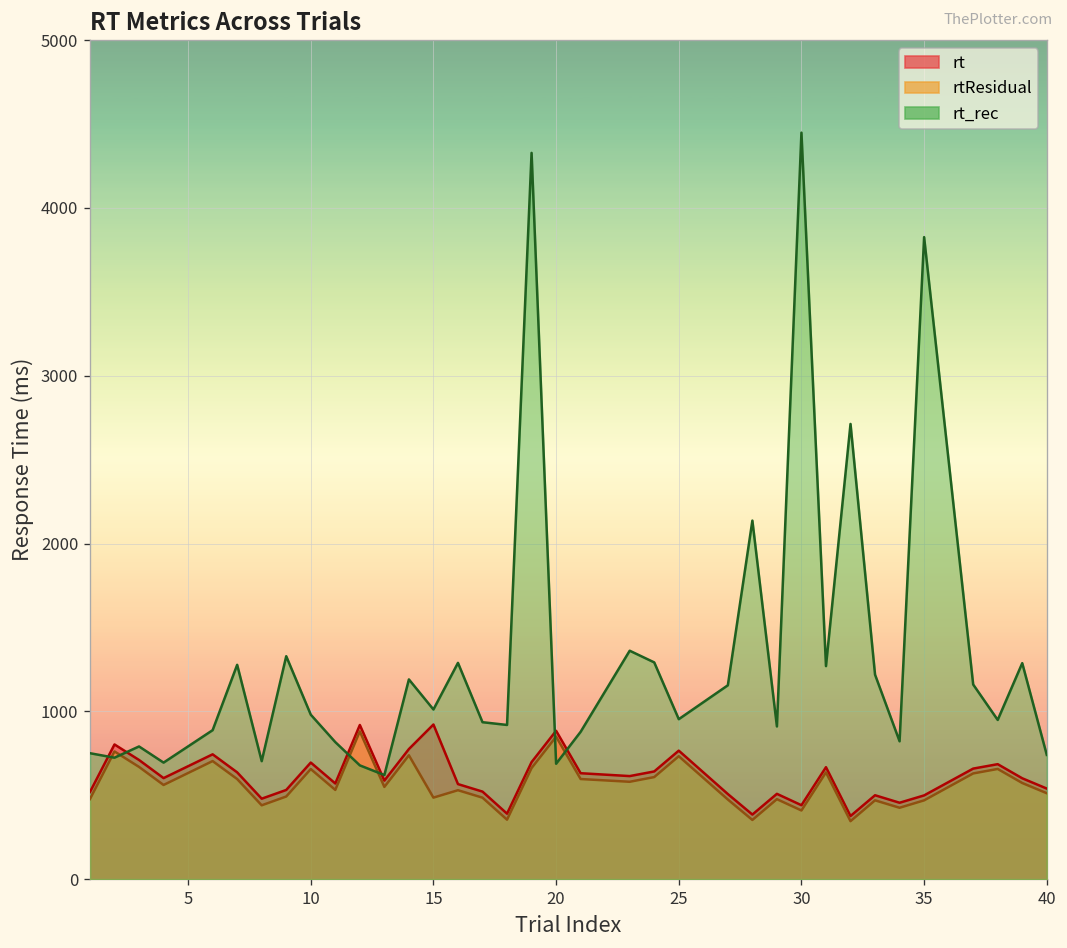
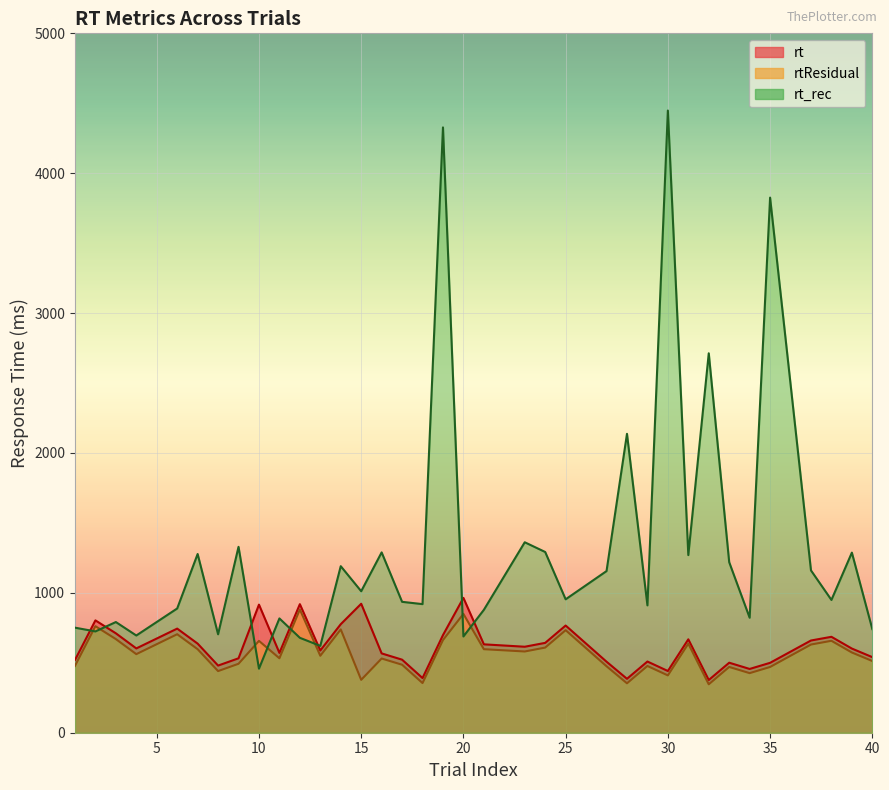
  {
    "rt": {
-     "10": 700,
+     "10": 920,
      "15": 920,
-     "20": 880,
+     "20": 960,
      "25": 770,
      "30": 440,
      "35": 500,
      "40": 540
    },
    "rtResidual": {
      "10": 660,
-     "15": 490,
+     "15": 380,
      "20": 850,
      "25": 730,
      "30": 410,
      "35": 470,
      "40": 510
    },
    "rt_rec": {
-     "10": 980,
+     "10": 460,
      "15": 1010,
      "20": 690,
      "25": 950,
      "30": 4450,
      "35": 3830,
      "40": 740
    }
  }
